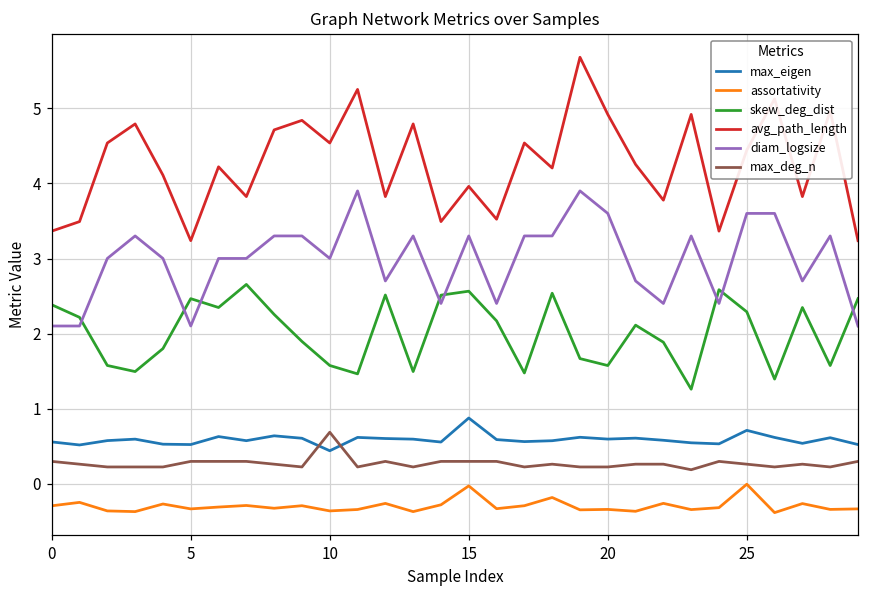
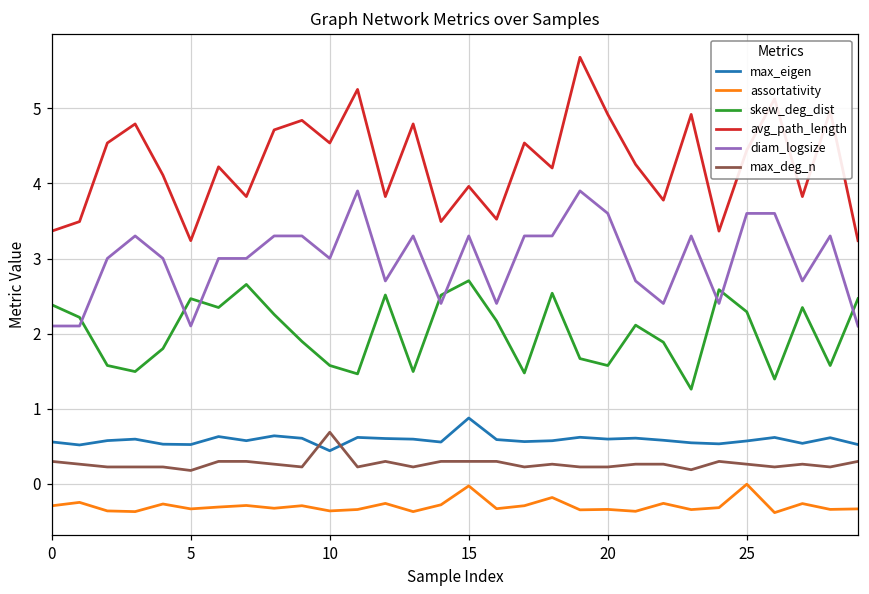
  {
    "max_eigen": {
      "0": 0.6,
      "5": 0.5,
      "10": 0.4,
      "15": 0.9,
      "20": 0.6,
-     "25": 0.7
+     "25": 0.6
    },
    "assortativity": {
      "0": -0.3,
      "5": -0.3,
      "10": -0.4,
      "15": 0.0,
      "20": -0.3,
      "25": 0.0
    },
    "skew_deg_dist": {
      "0": 2.4,
      "5": 2.5,
      "10": 1.6,
-     "15": 2.6,
+     "15": 2.7,
      "20": 1.6,
      "25": 2.3
    },
    "avg_path_length": {
      "0": 3.4,
      "5": 3.2,
      "10": 4.5,
      "15": 4.0,
      "20": 4.9
    },
    "diam_logsize": {
      "0": 2.1,
      "5": 2.1,
      "10": 3.0,
      "15": 3.3,
      "20": 3.6,
      "25": 3.6
    },
    "max_deg_n": {
      "0": 0.3,
-     "5": 0.3,
+     "5": 0.2,
      "10": 0.7,
      "15": 0.3,
      "20": 0.2,
      "25": 0.3
    }
  }
